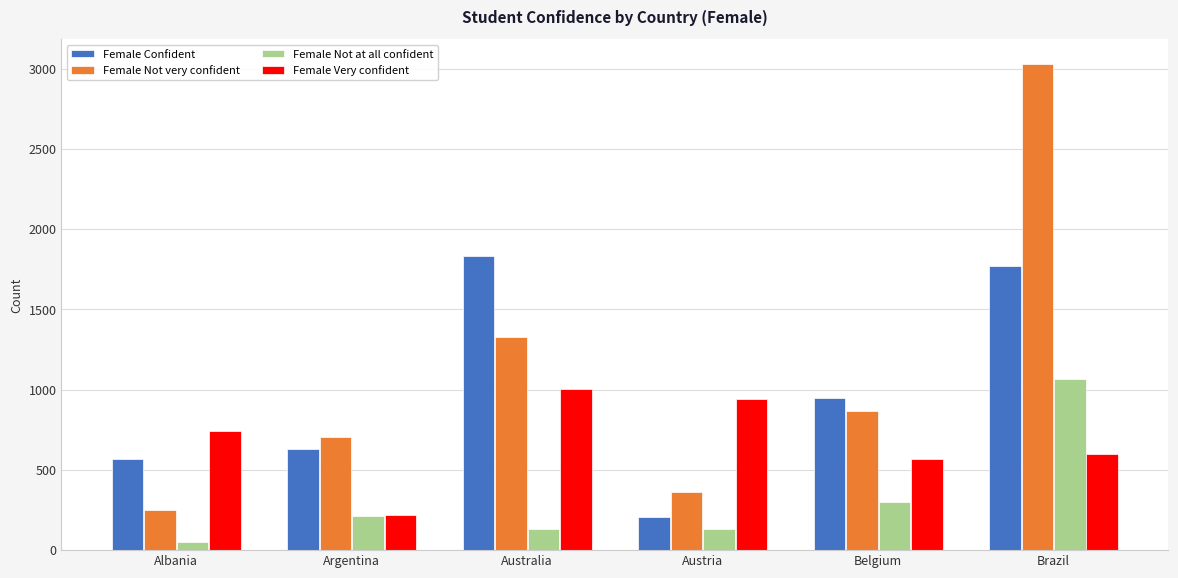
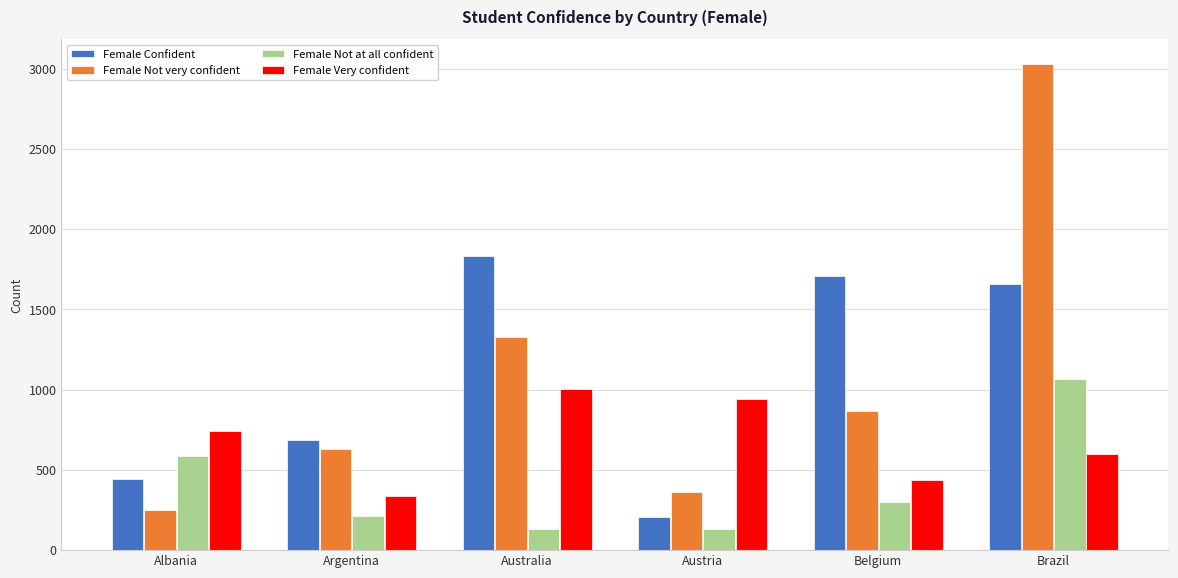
  {
    "Female Confident": {
-     "Albania": 570,
-     "Argentina": 630,
+     "Albania": 440,
+     "Argentina": 690,
      "Australia": 1830,
      "Austria": 200,
-     "Belgium": 950,
-     "Brazil": 1770
+     "Belgium": 1710,
+     "Brazil": 1660
    },
    "Female Not very confident": {
      "Albania": 250,
-     "Argentina": 710,
+     "Argentina": 630,
      "Australia": 1330,
      "Austria": 360,
      "Belgium": 870,
      "Brazil": 3030
    },
    "Female Not at all confident": {
-     "Albania": 50,
+     "Albania": 590,
      "Argentina": 210,
      "Australia": 130,
      "Austria": 130,
      "Belgium": 300,
      "Brazil": 1060
    },
    "Female Very confident": {
      "Albania": 740,
-     "Argentina": 220,
+     "Argentina": 340,
      "Australia": 1000,
      "Austria": 940,
-     "Belgium": 570,
+     "Belgium": 440,
      "Brazil": 600
    }
  }
